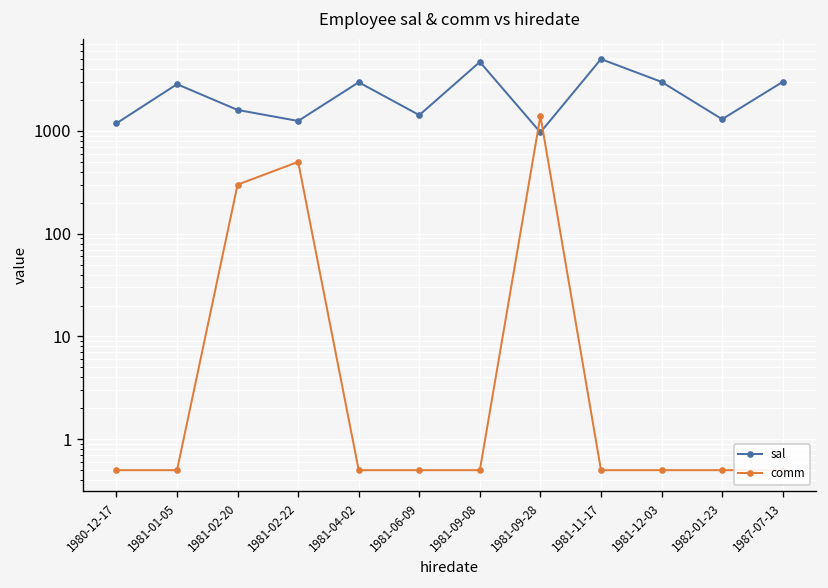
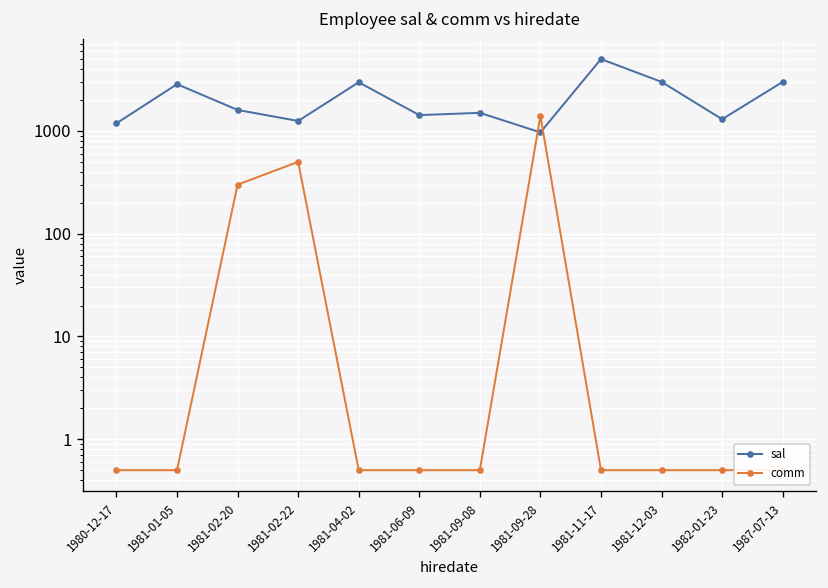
  {
    "sal": {
      "1980-12-17": 1200,
      "1981-01-05": 2900,
      "1981-02-20": 1600,
      "1981-02-22": 1300,
      "1981-04-02": 3000,
      "1981-06-09": 1400,
-     "1981-09-08": 5000,
+     "1981-09-08": 1500,
      "1981-09-28": 1000,
      "1981-11-17": 5000,
      "1981-12-03": 3000,
      "1982-01-23": 1300,
      "1987-07-13": 3000
    },
    "comm": {
      "1980-12-17": 0.5,
      "1981-01-05": 0.5,
      "1981-02-20": 300,
      "1981-02-22": 500,
      "1981-04-02": 0.5,
      "1981-06-09": 0.5,
      "1981-09-08": 0.5,
      "1981-09-28": 1400,
      "1981-11-17": 0.5,
      "1981-12-03": 0.5,
      "1982-01-23": 0.5
    }
  }
